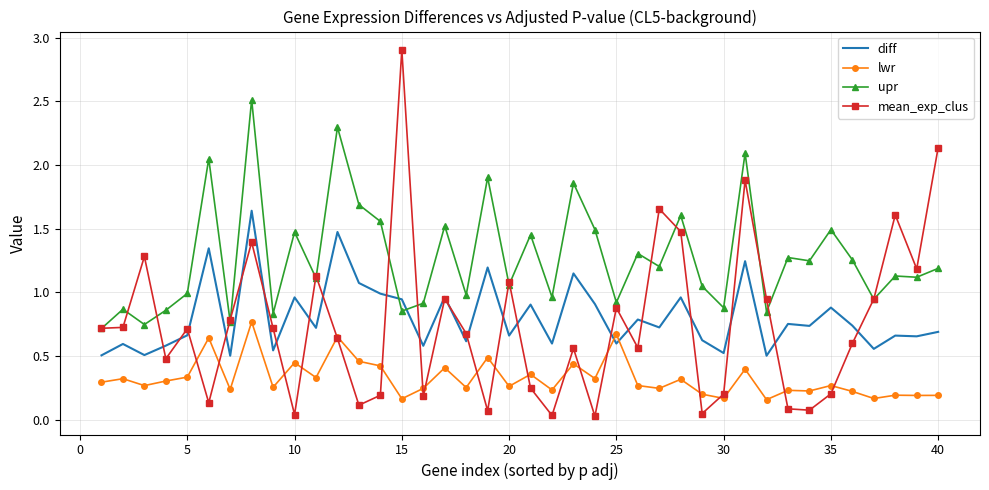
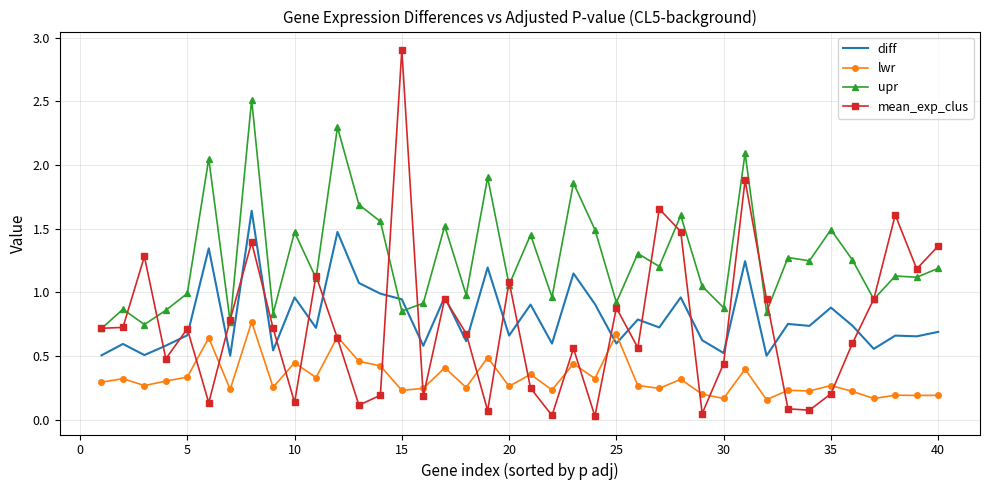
  {
    "diff": {
      "5": 0.66,
      "10": 0.96,
      "15": 0.94,
      "20": 0.66,
      "25": 0.60,
      "30": 0.52,
      "35": 0.88,
      "40": 0.69
    },
    "lwr": {
      "5": 0.33,
      "10": 0.45,
-     "15": 0.16,
+     "15": 0.23,
      "20": 0.26,
      "25": 0.67,
      "30": 0.17,
      "35": 0.27,
      "40": 0.19
    },
    "upr": {
      "5": 0.99,
      "10": 1.47,
      "15": 0.85,
      "20": 1.06,
      "25": 0.92,
      "30": 0.88,
      "35": 1.49,
      "40": 1.19
    },
    "mean_exp_clus": {
      "5": 0.71,
-     "10": 0.04,
+     "10": 0.13,
      "15": 2.90,
      "20": 1.08,
      "25": 0.88,
-     "30": 0.20,
+     "30": 0.44,
      "35": 0.20,
-     "40": 2.14
+     "40": 1.36
    }
  }
